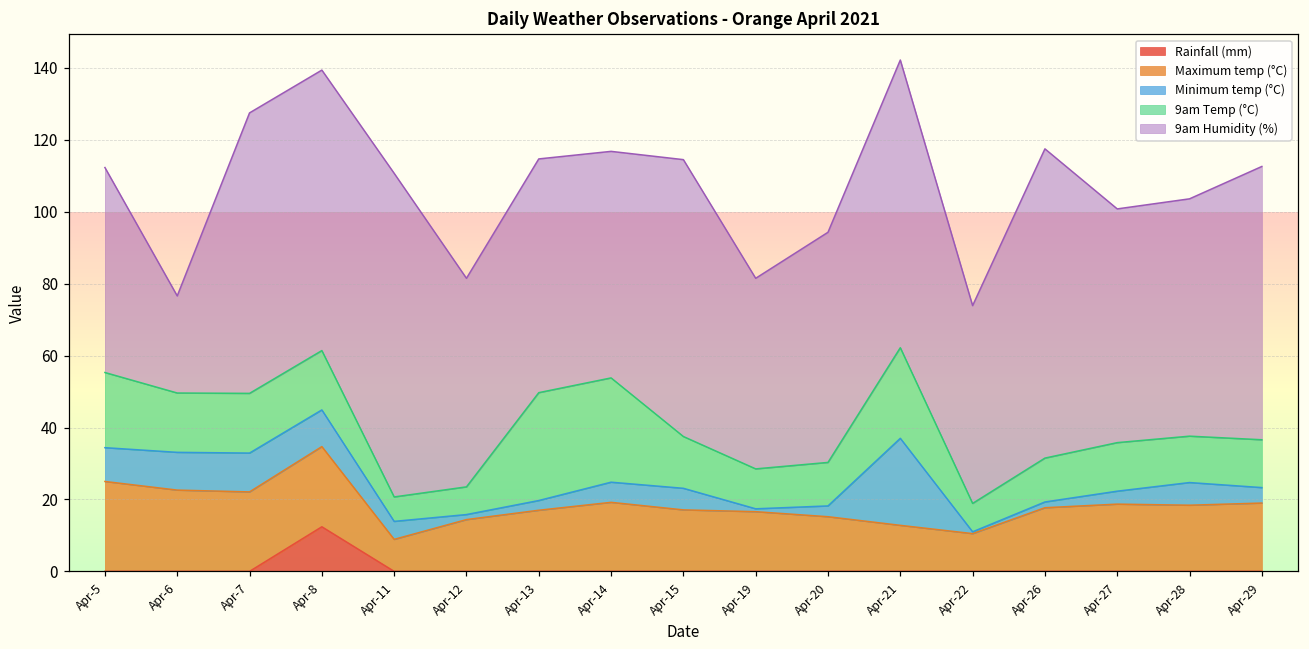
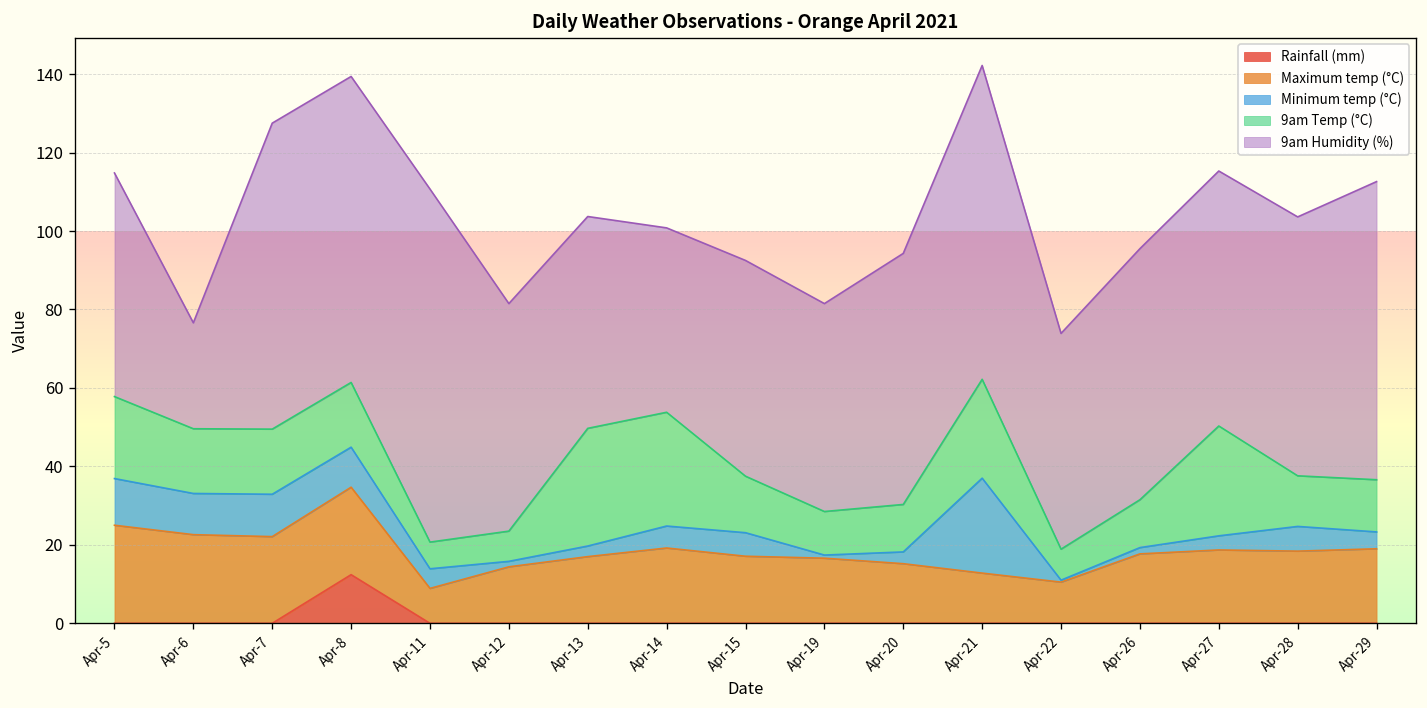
  {
    "Minimum temp (°C)": {
-     "Apr-5": 9,
+     "Apr-5": 12,
      "Apr-6": 11,
      "Apr-7": 11,
      "Apr-8": 10,
      "Apr-11": 5,
      "Apr-12": 1,
      "Apr-13": 3,
      "Apr-14": 6,
      "Apr-15": 6,
      "Apr-19": 1,
      "Apr-20": 3,
      "Apr-21": 24,
      "Apr-26": 2,
      "Apr-27": 4,
      "Apr-28": 6,
      "Apr-29": 4
    },
    "9am Temp (°C)": {
      "Apr-5": 21,
      "Apr-6": 17,
      "Apr-7": 17,
      "Apr-8": 17,
      "Apr-11": 7,
      "Apr-12": 8,
      "Apr-13": 30,
      "Apr-14": 29,
      "Apr-15": 14,
      "Apr-19": 11,
      "Apr-20": 12,
      "Apr-21": 25,
      "Apr-22": 8,
      "Apr-26": 12,
-     "Apr-27": 13,
+     "Apr-27": 28,
      "Apr-28": 13,
      "Apr-29": 13
    },
    "9am Humidity (%)": {
      "Apr-5": 57,
      "Apr-6": 27,
      "Apr-7": 78,
      "Apr-8": 78,
      "Apr-11": 90,
      "Apr-12": 58,
-     "Apr-13": 65,
-     "Apr-14": 63,
-     "Apr-15": 77,
+     "Apr-13": 54,
+     "Apr-14": 47,
+     "Apr-15": 55,
      "Apr-19": 53,
      "Apr-20": 64,
      "Apr-21": 80,
      "Apr-22": 55,
-     "Apr-26": 86,
+     "Apr-26": 64,
      "Apr-27": 65,
      "Apr-28": 66,
      "Apr-29": 76
    }
  }
